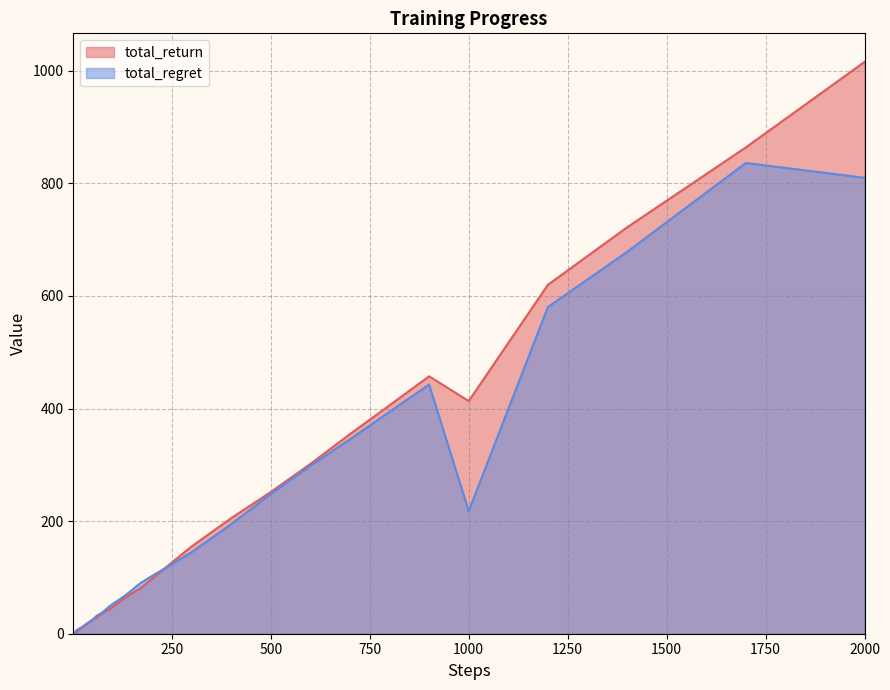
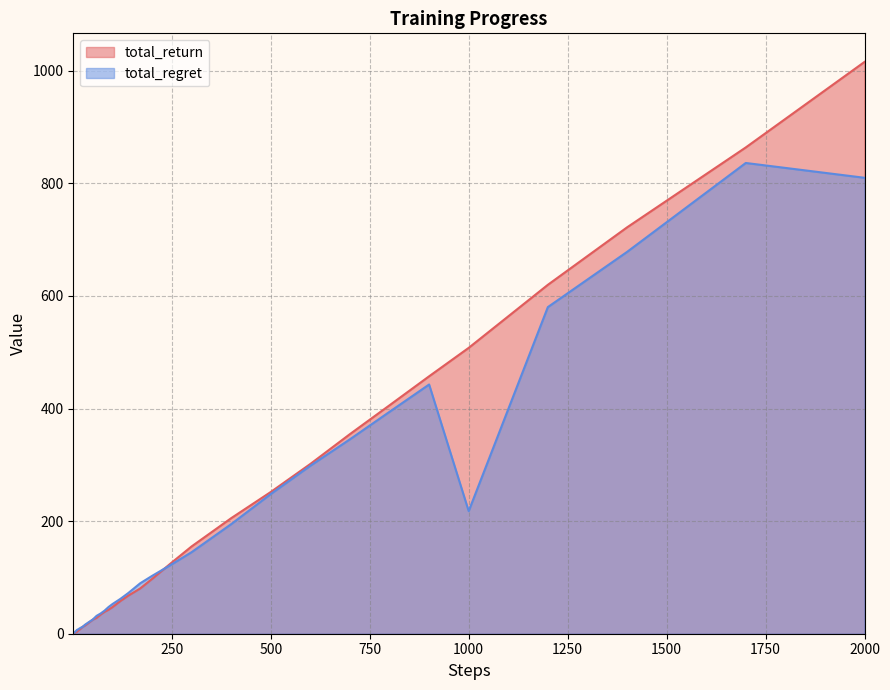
  {
    "total_return": {
-     "1000": 410,
+     "1000": 510,
      "2000": 1020
    },
    "total_regret": {
      "1000": 220,
      "2000": 810
    }
  }
